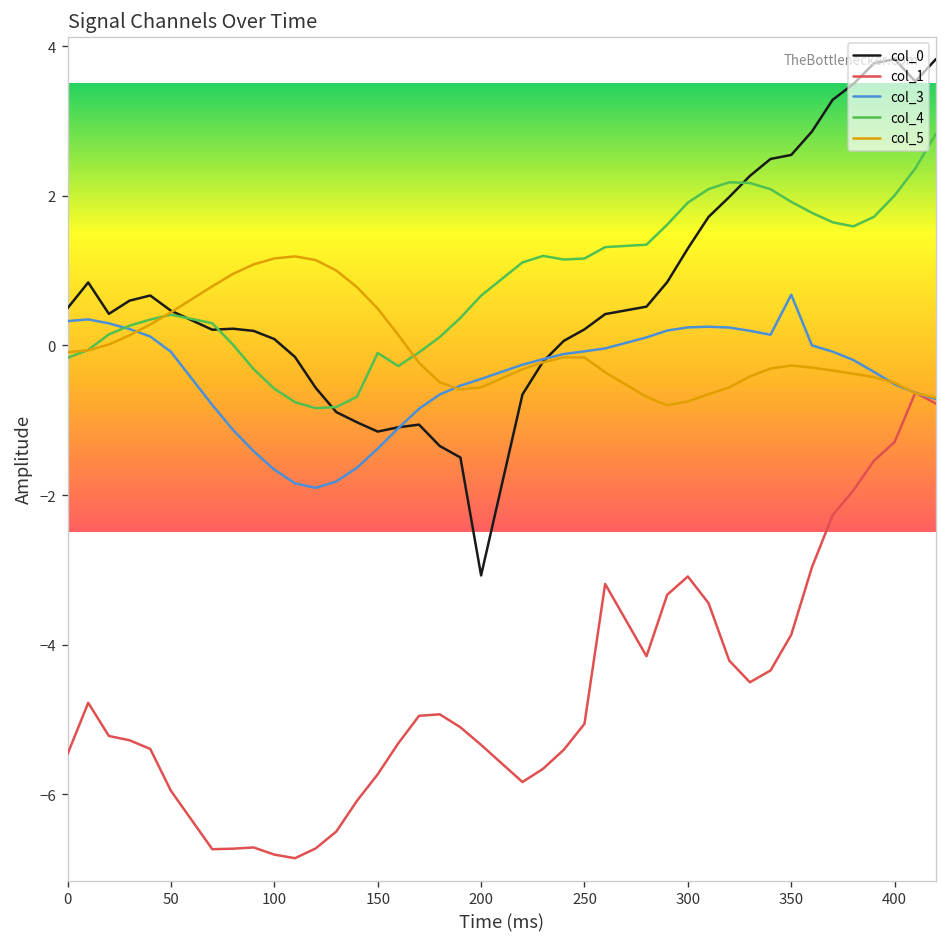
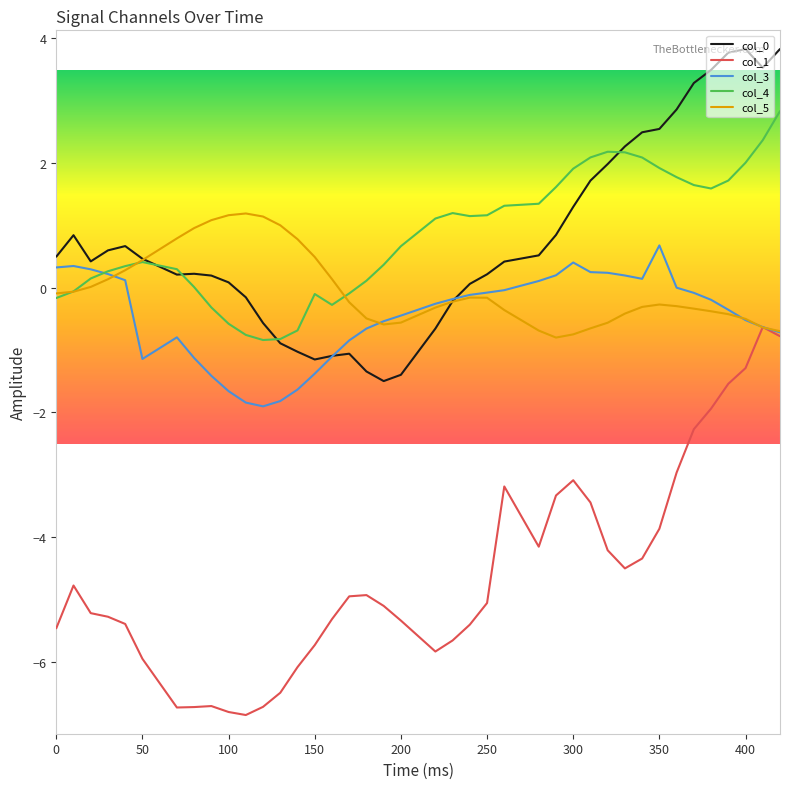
  {
    "col_0": {
      "0": 0.5,
      "100": 0.1,
      "150": -1.2,
-     "200": -3.1,
+     "200": -1.4,
      "250": 0.2,
      "300": 1.3,
      "350": 2.5
    },
    "col_1": {
      "0": -5.5,
      "50": -6.0,
      "100": -6.8,
      "150": -5.7,
      "200": -5.3,
      "250": -5.1,
      "300": -3.1,
      "350": -3.9,
      "400": -1.3
    },
    "col_3": {
      "0": 0.3,
-     "50": -0.1,
+     "50": -1.1,
      "100": -1.7,
      "150": -1.4,
      "200": -0.4,
      "250": -0.1,
-     "300": 0.2,
+     "300": 0.4,
      "350": 0.7
    },
    "col_4": {
      "0": -0.2,
      "100": -0.6,
      "150": -0.1,
      "200": 0.7,
      "250": 1.2,
      "300": 1.9,
      "350": 1.9,
      "400": 2.0
    },
    "col_5": {
      "0": -0.1,
      "100": 1.2,
      "150": 0.5,
      "200": -0.6,
      "250": -0.2,
      "300": -0.7,
      "350": -0.3
    }
  }
